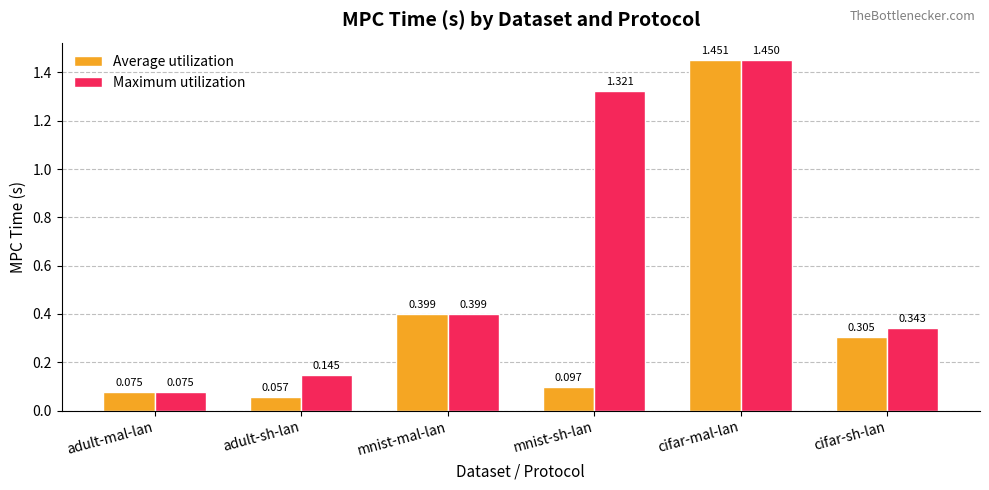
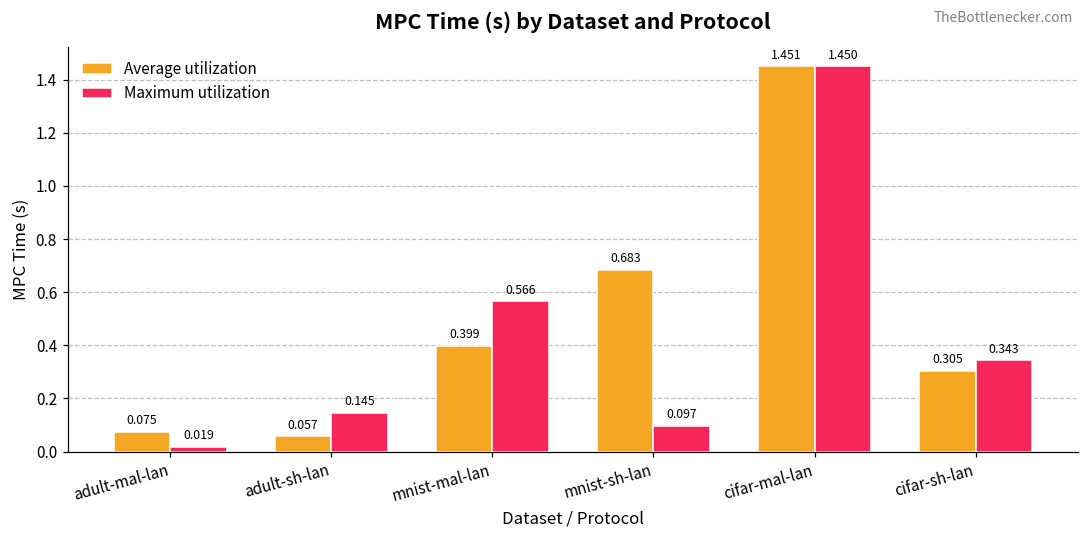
  {
    "Average utilization": {
      "adult-mal-lan": 0.075,
      "adult-sh-lan": 0.057,
      "mnist-mal-lan": 0.399,
-     "mnist-sh-lan": 0.097,
+     "mnist-sh-lan": 0.683,
      "cifar-mal-lan": 1.451,
      "cifar-sh-lan": 0.305
    },
    "Maximum utilization": {
-     "adult-mal-lan": 0.075,
+     "adult-mal-lan": 0.019,
      "adult-sh-lan": 0.145,
-     "mnist-mal-lan": 0.399,
-     "mnist-sh-lan": 1.321,
+     "mnist-mal-lan": 0.566,
+     "mnist-sh-lan": 0.097,
      "cifar-mal-lan": 1.450,
      "cifar-sh-lan": 0.343
    }
  }
